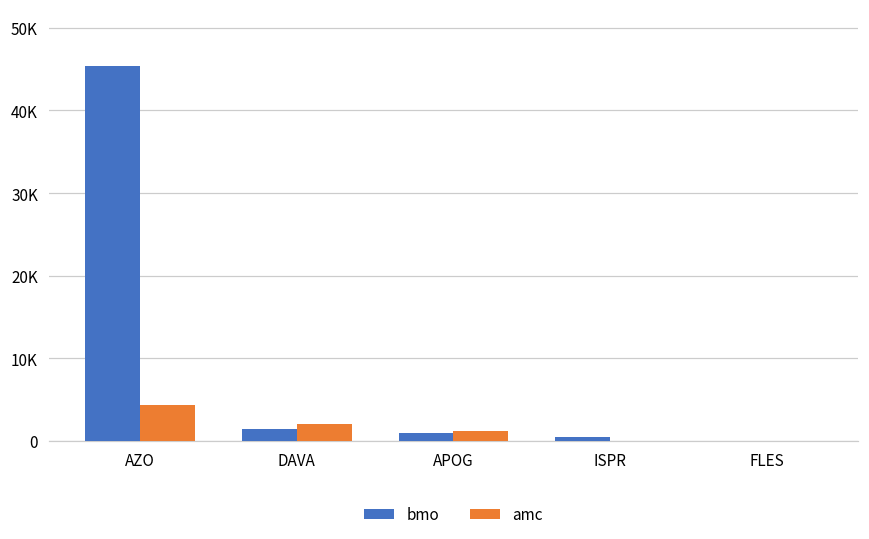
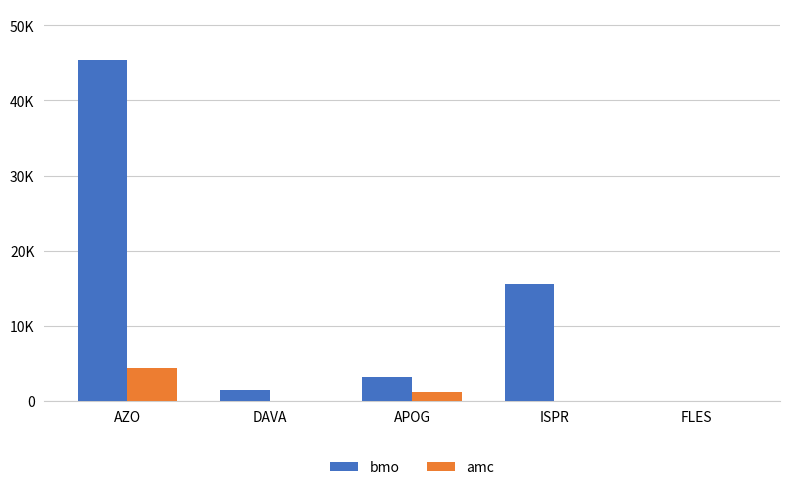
  {
    "bmo": {
      "AZO": 45000,
      "DAVA": 1000,
-     "APOG": 1000,
-     "ISPR": 1000,
+     "APOG": 3000,
+     "ISPR": 16000,
      "FLES": 0
    },
    "amc": {
      "AZO": 4000,
-     "DAVA": 2000,
+     "DAVA": 0,
      "APOG": 1000,
      "ISPR": 0,
      "FLES": 0
    }
  }
